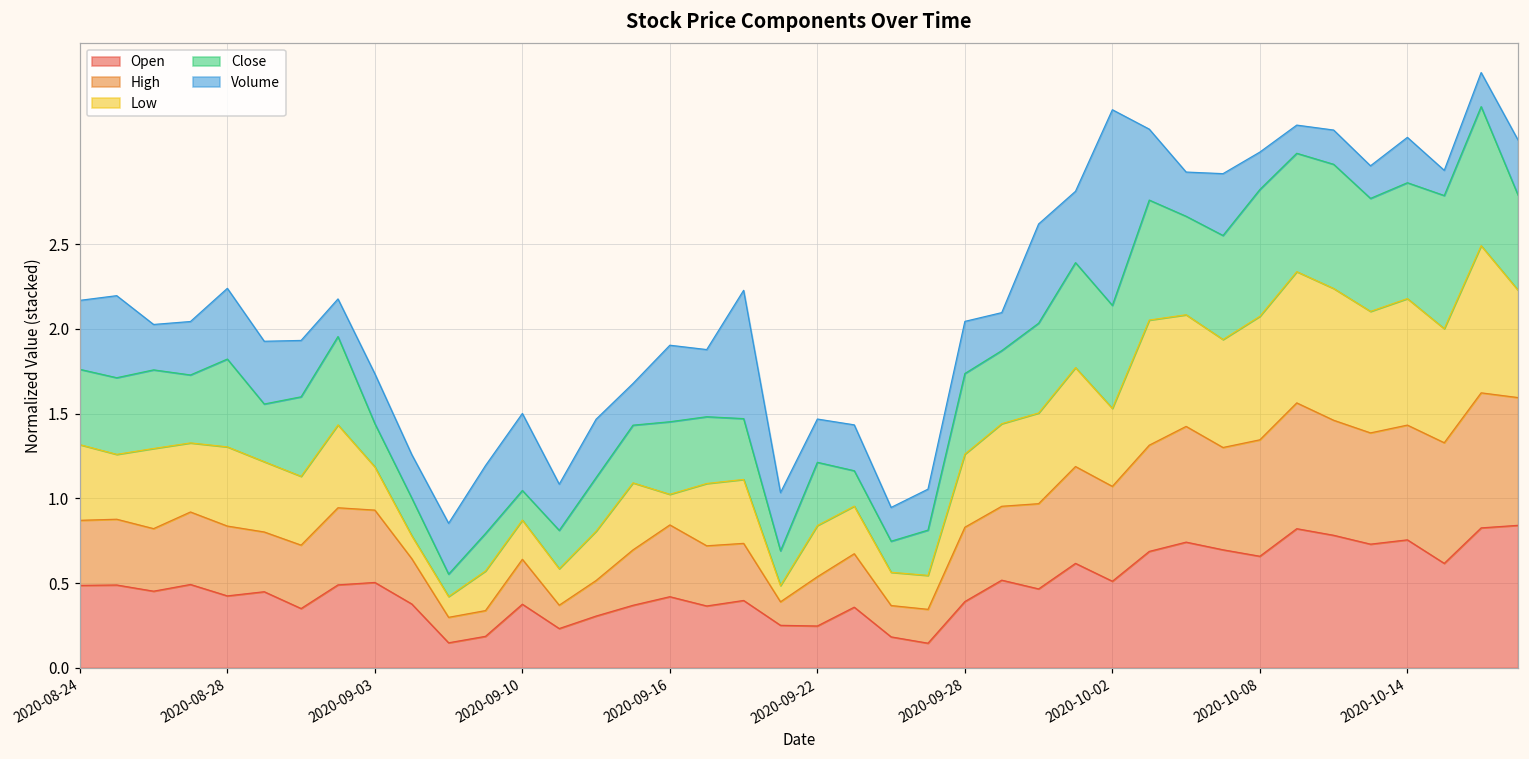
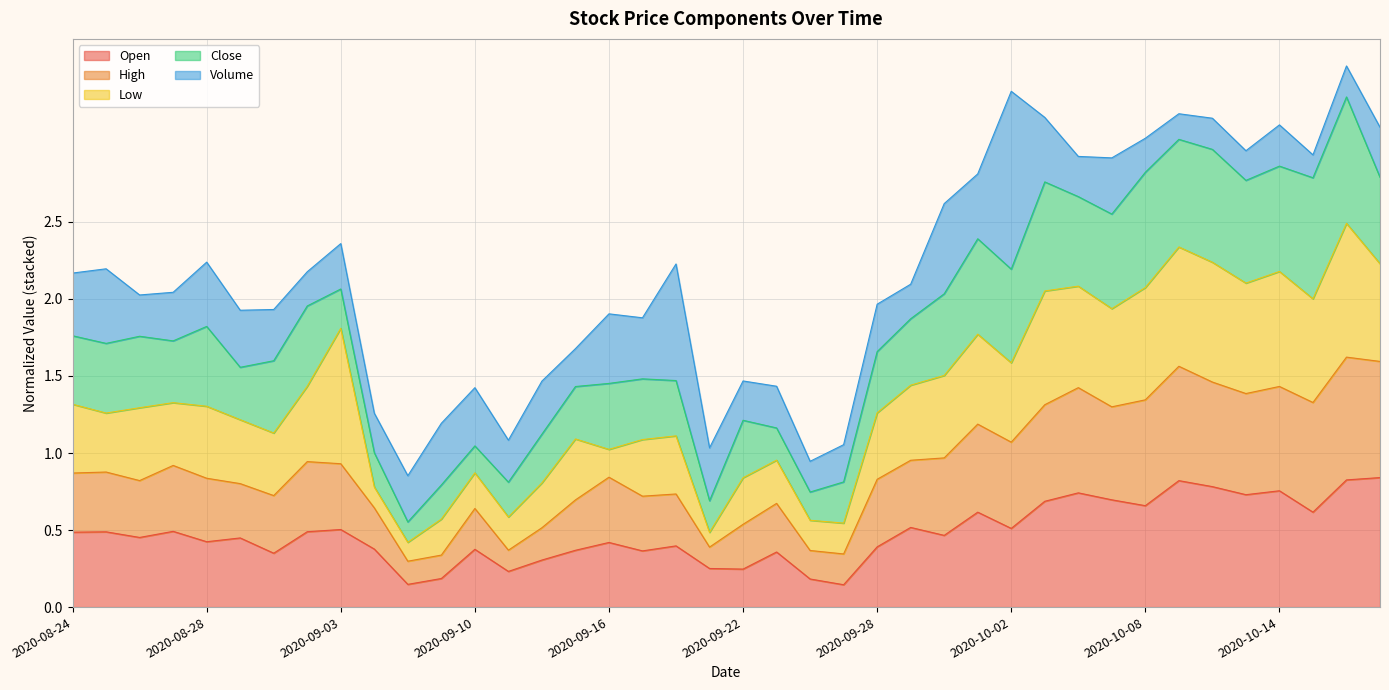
  {
    "Low": {
      "2020-08-24": 0.45,
      "2020-08-28": 0.47,
-     "2020-09-03": 0.26,
+     "2020-09-03": 0.88,
      "2020-09-10": 0.23,
      "2020-09-16": 0.18,
      "2020-09-22": 0.30,
      "2020-09-28": 0.43,
-     "2020-10-02": 0.46,
+     "2020-10-02": 0.52,
      "2020-10-08": 0.73,
      "2020-10-14": 0.75
    },
    "Close": {
      "2020-08-24": 0.44,
      "2020-08-28": 0.52,
      "2020-09-03": 0.25,
      "2020-09-10": 0.17,
      "2020-09-16": 0.43,
      "2020-09-22": 0.37,
-     "2020-09-28": 0.48,
+     "2020-09-28": 0.40,
      "2020-10-02": 0.61,
      "2020-10-08": 0.75,
      "2020-10-14": 0.68
    },
    "Volume": {
      "2020-08-24": 0.41,
      "2020-08-28": 0.42,
      "2020-09-03": 0.29,
-     "2020-09-10": 0.45,
+     "2020-09-10": 0.38,
      "2020-09-16": 0.45,
      "2020-09-22": 0.26,
      "2020-09-28": 0.31,
      "2020-10-02": 1.15,
      "2020-10-08": 0.22,
      "2020-10-14": 0.27
    }
  }
